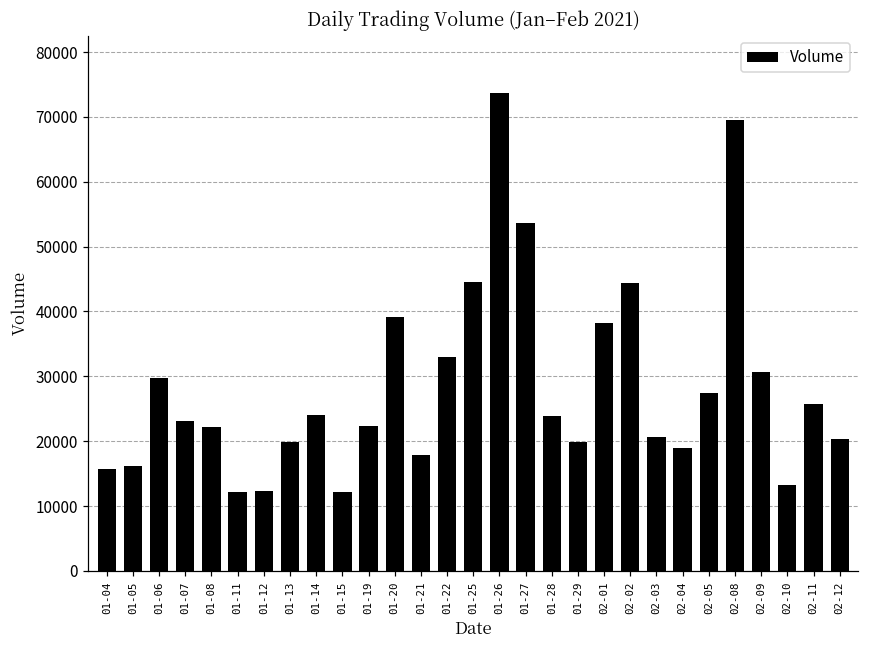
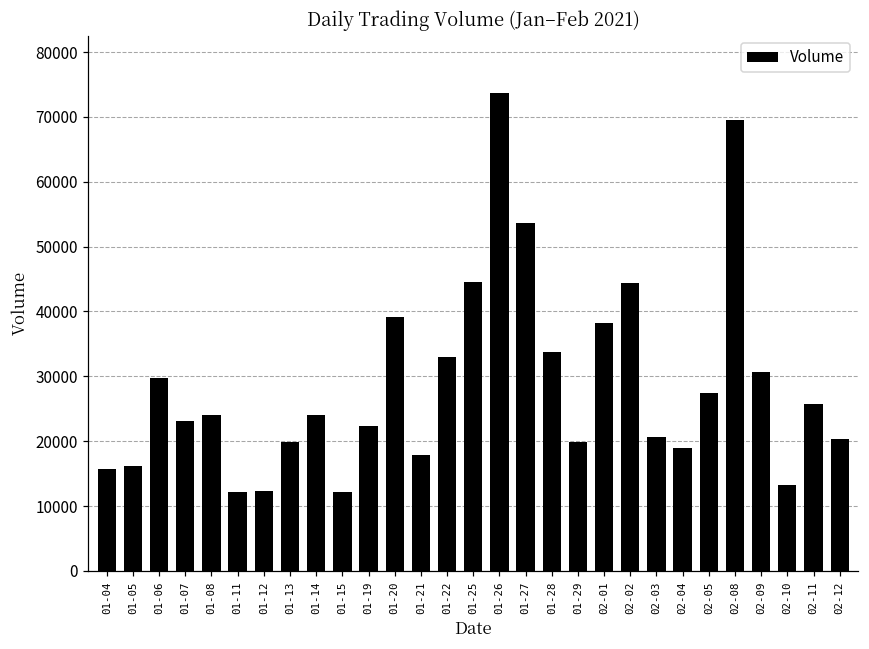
  {
    "01-04": 16000,
    "01-05": 16000,
    "01-06": 30000,
    "01-07": 23000,
-   "01-08": 22000,
+   "01-08": 24000,
    "01-11": 12000,
    "01-12": 12000,
    "01-13": 20000,
    "01-14": 24000,
    "01-15": 12000,
    "01-19": 22000,
    "01-20": 39000,
    "01-21": 18000,
    "01-22": 33000,
    "01-25": 45000,
    "01-26": 74000,
    "01-27": 54000,
-   "01-28": 24000,
+   "01-28": 34000,
    "01-29": 20000,
    "02-01": 38000,
    "02-02": 44000,
    "02-03": 21000,
    "02-04": 19000,
    "02-05": 27000,
    "02-08": 70000,
    "02-09": 31000,
    "02-10": 13000,
    "02-11": 26000,
    "02-12": 20000
  }
